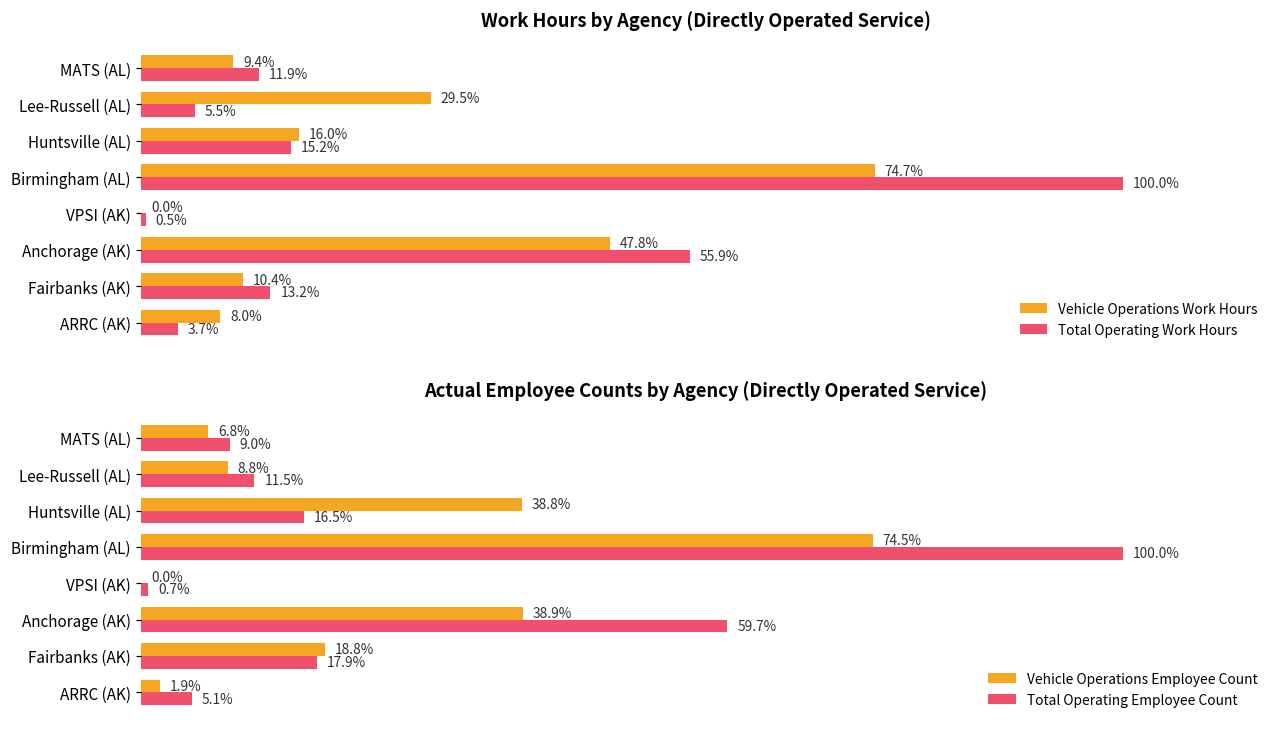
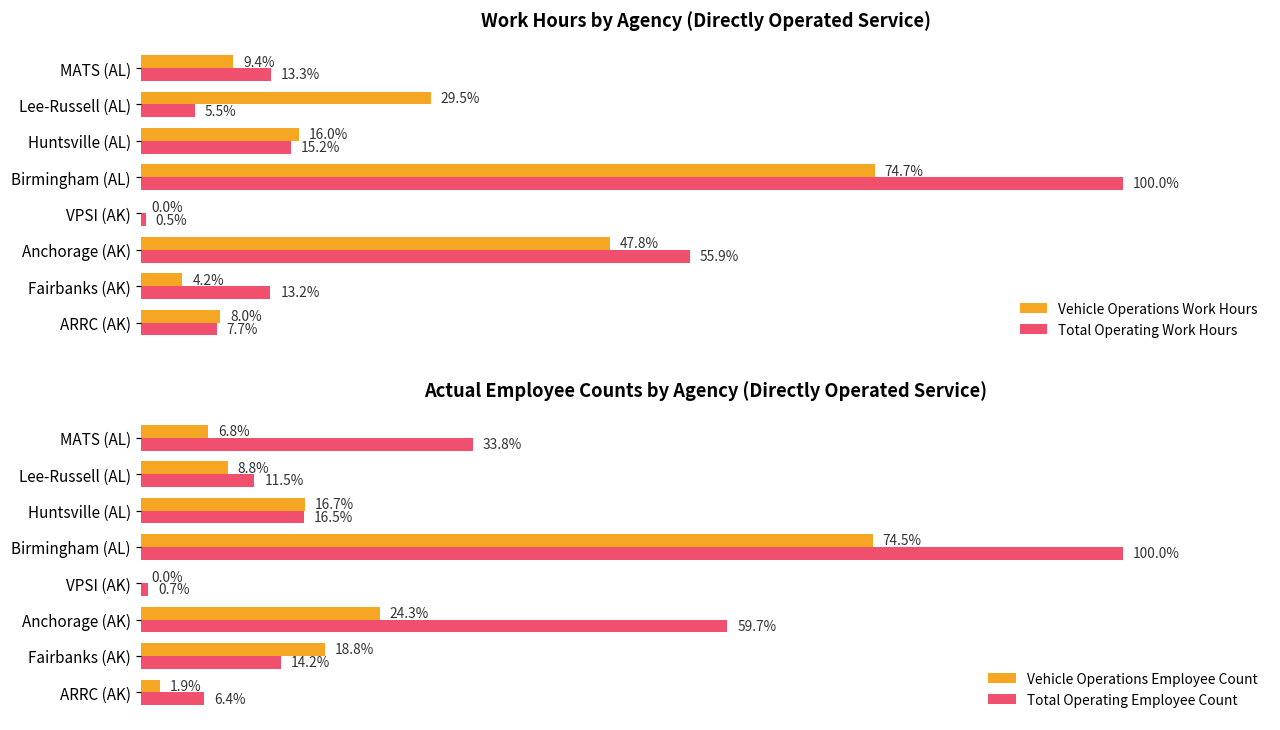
  {
    "Work Hours by Agency (Directly Operated Service)": {
      "Vehicle Operations Work Hours": {
        "MATS (AL)": "9.4%",
        "Lee-Russell (AL)": "29.5%",
        "Huntsville (AL)": "16.0%",
        "Birmingham (AL)": "74.7%",
        "VPSI (AK)": "0.0%",
        "Anchorage (AK)": "47.8%",
-       "Fairbanks (AK)": "10.4%",
+       "Fairbanks (AK)": "4.2%",
        "ARRC (AK)": "8.0%"
      },
      "Total Operating Work Hours": {
-       "MATS (AL)": "11.9%",
+       "MATS (AL)": "13.3%",
        "Lee-Russell (AL)": "5.5%",
        "Huntsville (AL)": "15.2%",
        "Birmingham (AL)": "100.0%",
        "VPSI (AK)": "0.5%",
        "Anchorage (AK)": "55.9%",
        "Fairbanks (AK)": "13.2%",
-       "ARRC (AK)": "3.7%"
+       "ARRC (AK)": "7.7%"
      }
    },
    "Actual Employee Counts by Agency (Directly Operated Service)": {
      "Vehicle Operations Employee Count": {
        "MATS (AL)": "6.8%",
        "Lee-Russell (AL)": "8.8%",
-       "Huntsville (AL)": "38.8%",
+       "Huntsville (AL)": "16.7%",
        "Birmingham (AL)": "74.5%",
        "VPSI (AK)": "0.0%",
-       "Anchorage (AK)": "38.9%",
+       "Anchorage (AK)": "24.3%",
        "Fairbanks (AK)": "18.8%",
        "ARRC (AK)": "1.9%"
      },
      "Total Operating Employee Count": {
-       "MATS (AL)": "9.0%",
+       "MATS (AL)": "33.8%",
        "Lee-Russell (AL)": "11.5%",
        "Huntsville (AL)": "16.5%",
        "Birmingham (AL)": "100.0%",
        "VPSI (AK)": "0.7%",
        "Anchorage (AK)": "59.7%",
-       "Fairbanks (AK)": "17.9%",
-       "ARRC (AK)": "5.1%"
+       "Fairbanks (AK)": "14.2%",
+       "ARRC (AK)": "6.4%"
      }
    }
  }
